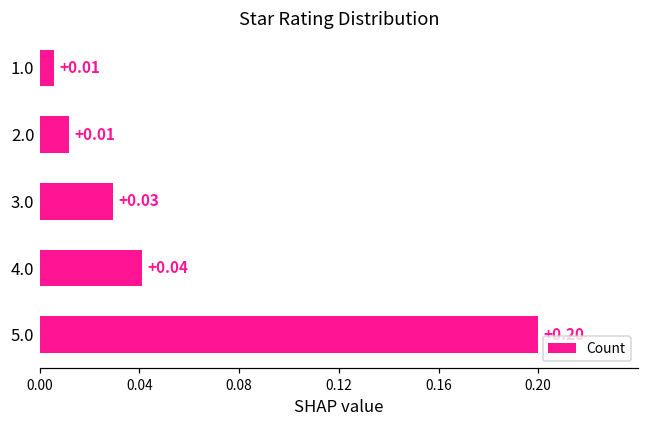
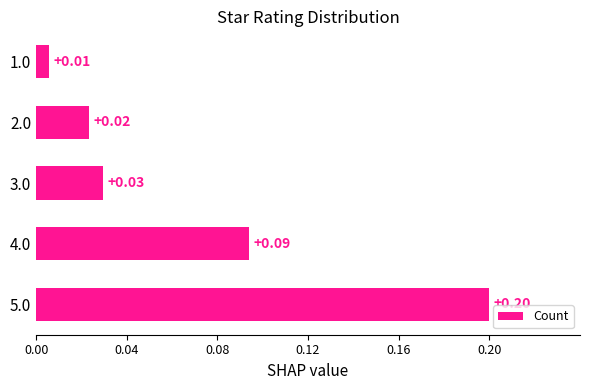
  {
    "1.0": "+0.01",
-   "2.0": "+0.01",
+   "2.0": "+0.02",
    "3.0": "+0.03",
-   "4.0": "+0.04"
+   "4.0": "+0.09"
  }
